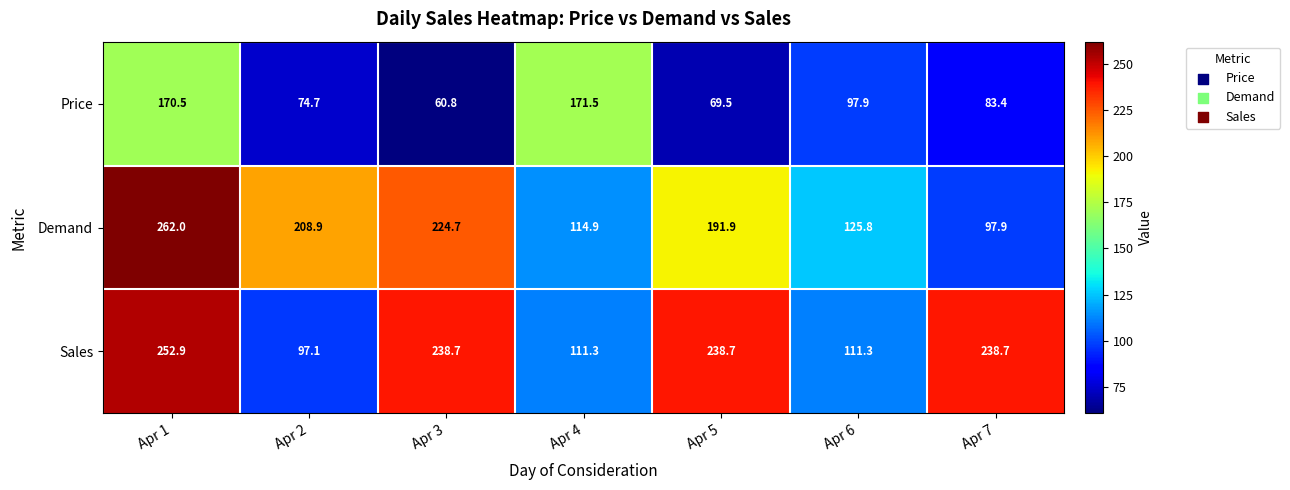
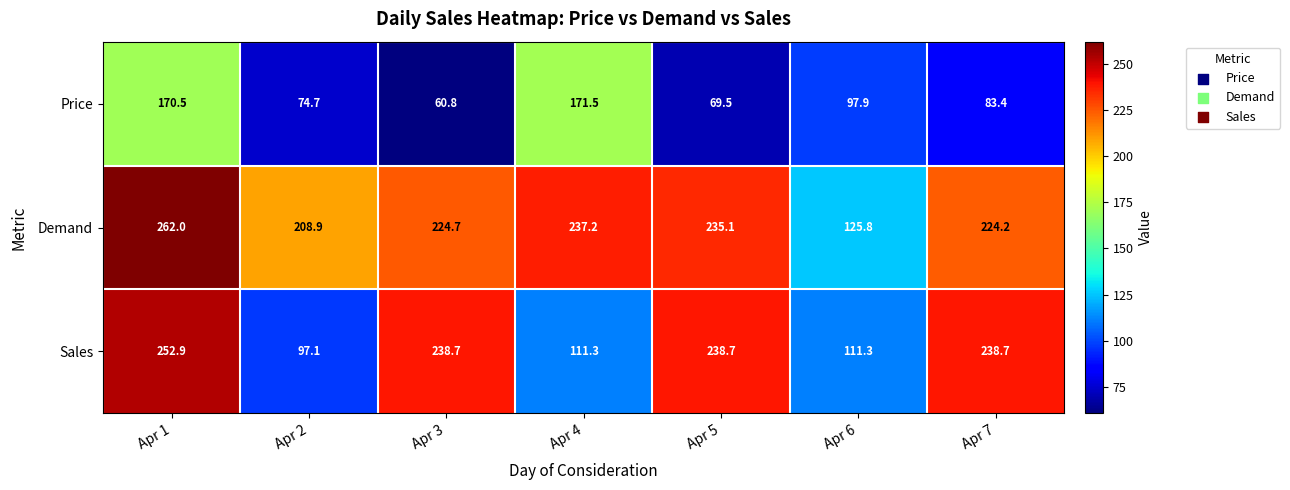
  {
    "Price": {
      "Apr 1": 170.5,
      "Apr 2": 74.7,
      "Apr 3": 60.8,
      "Apr 4": 171.5,
      "Apr 5": 69.5,
      "Apr 6": 97.9,
      "Apr 7": 83.4
    },
    "Demand": {
      "Apr 1": 262.0,
      "Apr 2": 208.9,
      "Apr 3": 224.7,
-     "Apr 4": 114.9,
-     "Apr 5": 191.9,
+     "Apr 4": 237.2,
+     "Apr 5": 235.1,
      "Apr 6": 125.8,
-     "Apr 7": 97.9
+     "Apr 7": 224.2
    },
    "Sales": {
      "Apr 1": 252.9,
      "Apr 2": 97.1,
      "Apr 3": 238.7,
      "Apr 4": 111.3,
      "Apr 5": 238.7,
      "Apr 6": 111.3,
      "Apr 7": 238.7
    }
  }
